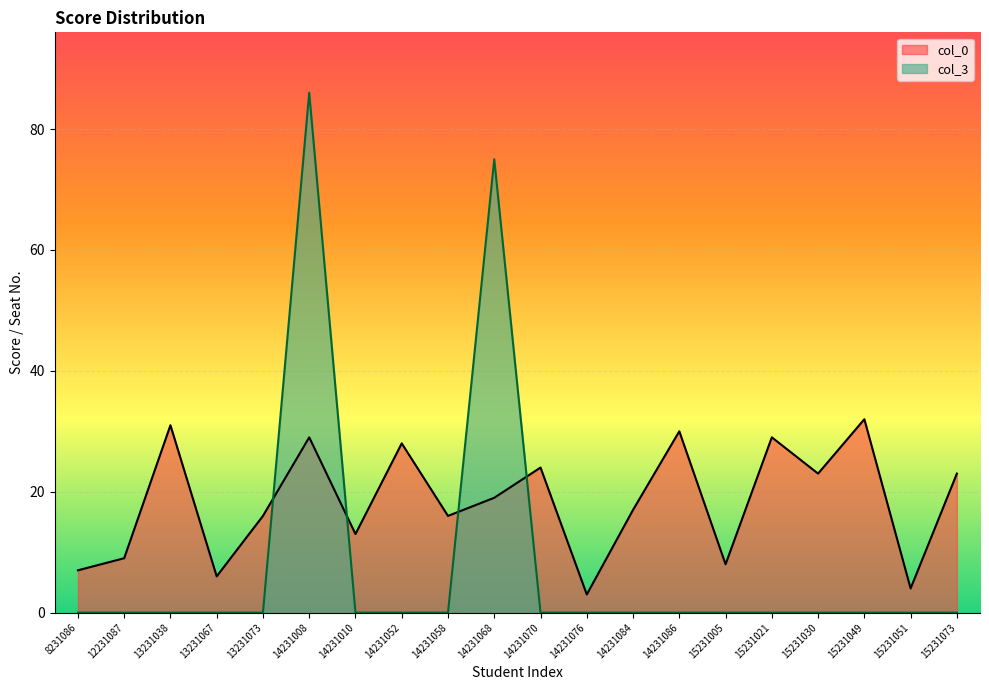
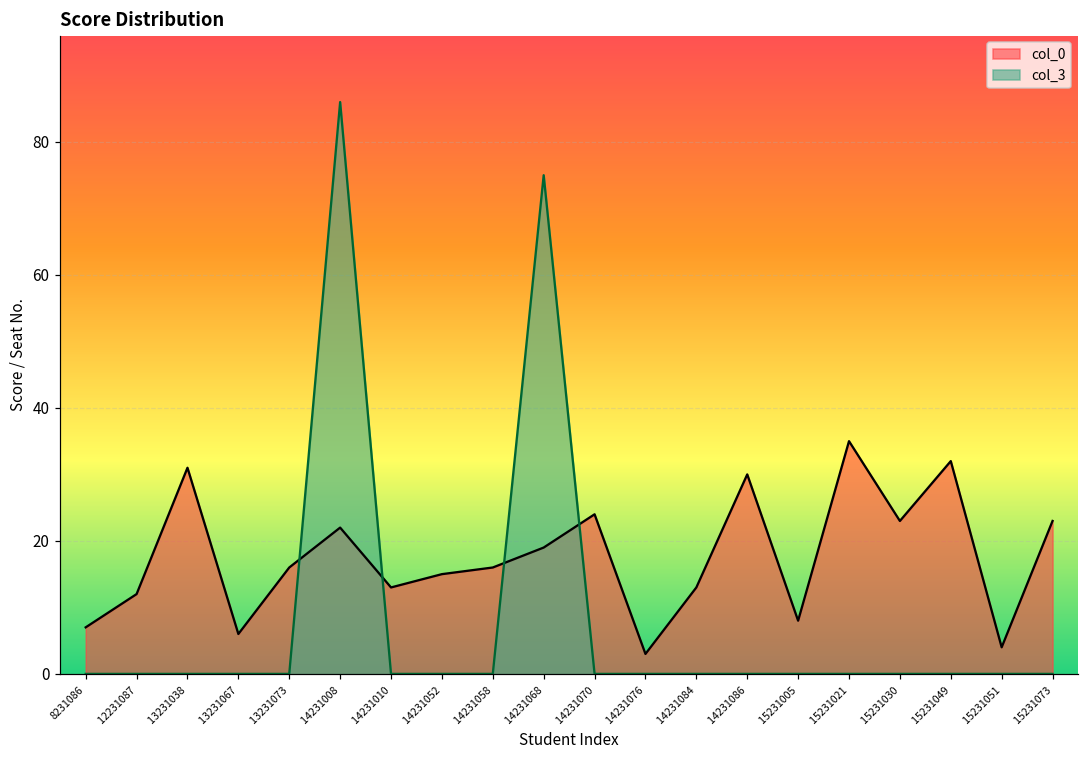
  {
    "col_0": {
      "8231086": 7,
-     "12231087": 9,
+     "12231087": 12,
      "13231038": 31,
      "13231067": 6,
      "13231073": 16,
-     "14231008": 29,
+     "14231008": 22,
      "14231010": 13,
-     "14231052": 28,
+     "14231052": 15,
      "14231058": 16,
      "14231068": 19,
      "14231070": 24,
      "14231076": 3,
-     "14231084": 17,
+     "14231084": 13,
      "14231086": 30,
      "15231005": 8,
-     "15231021": 29,
+     "15231021": 35,
      "15231030": 23,
      "15231049": 32,
      "15231051": 4,
      "15231073": 23
    },
    "col_3": {
      "8231086": 0,
      "12231087": 0,
      "13231038": 0,
      "13231067": 0,
      "13231073": 0,
      "14231008": 86,
      "14231010": 0,
      "14231052": 0,
      "14231058": 0,
      "14231068": 75,
      "14231070": 0,
      "14231076": 0,
      "14231084": 0,
      "14231086": 0,
      "15231005": 0,
      "15231021": 0,
      "15231030": 0,
      "15231049": 0,
      "15231051": 0,
      "15231073": 0
    }
  }
